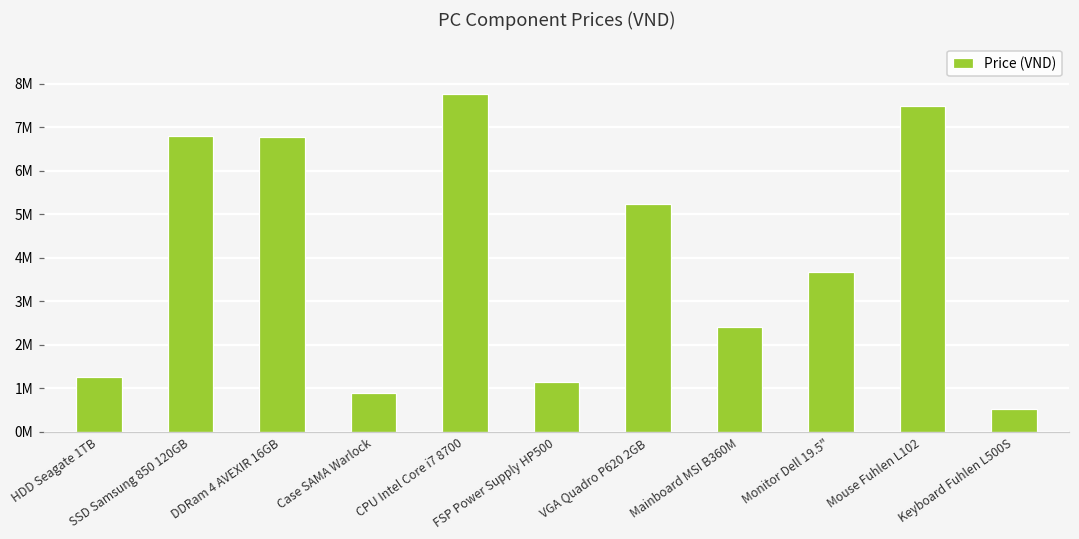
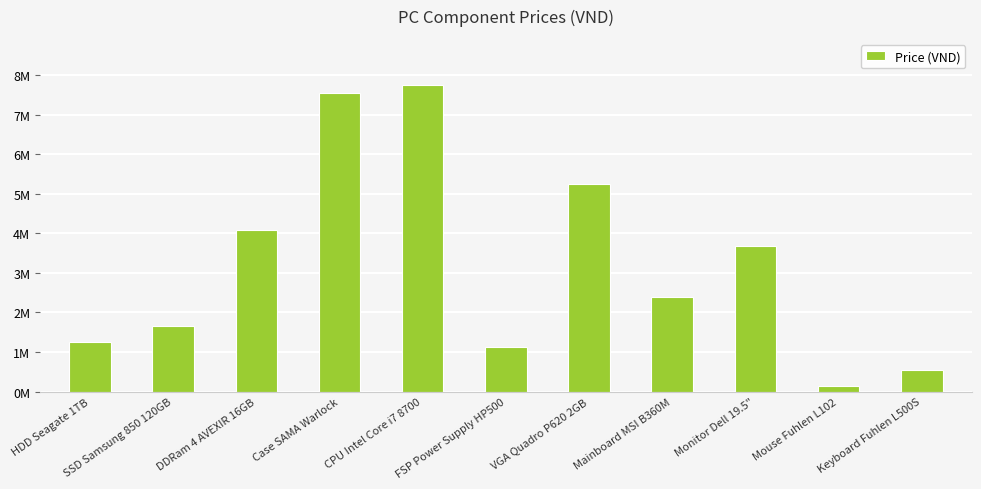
  {
    "HDD Seagate 1TB": 1300000,
-   "SSD Samsung 850 120GB": 6800000,
-   "DDRam 4 AVEXIR 16GB": 6800000,
-   "Case SAMA Warlock": 900000,
+   "SSD Samsung 850 120GB": 1700000,
+   "DDRam 4 AVEXIR 16GB": 4100000,
+   "Case SAMA Warlock": 7600000,
    "CPU Intel Core i7 8700": 7800000,
    "FSP Power Supply HP500": 1100000,
    "VGA Quadro P620 2GB": 5200000,
    "Mainboard MSI B360M": 2400000,
    "Monitor Dell 19.5\"": 3700000,
-   "Mouse Fuhlen L102": 7500000,
+   "Mouse Fuhlen L102": 100000,
    "Keyboard Fuhlen L500S": 500000
  }
